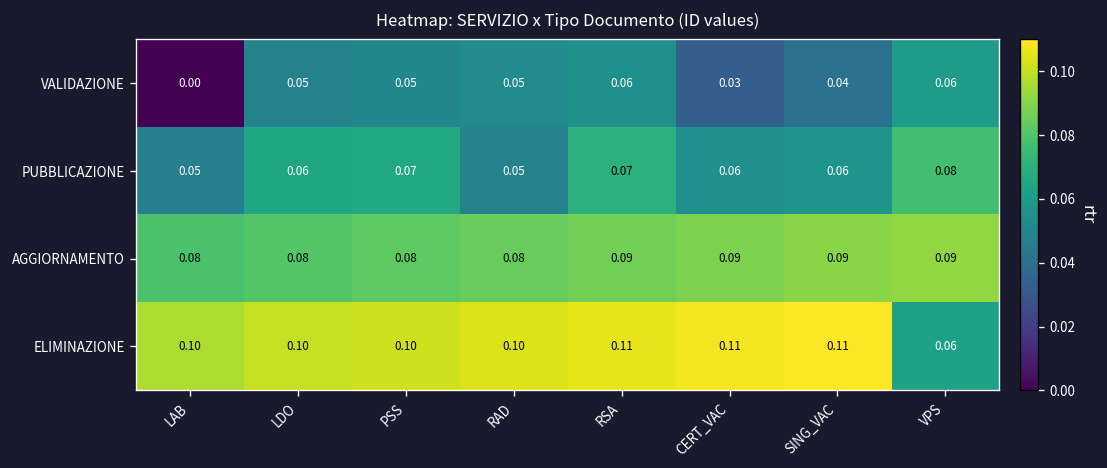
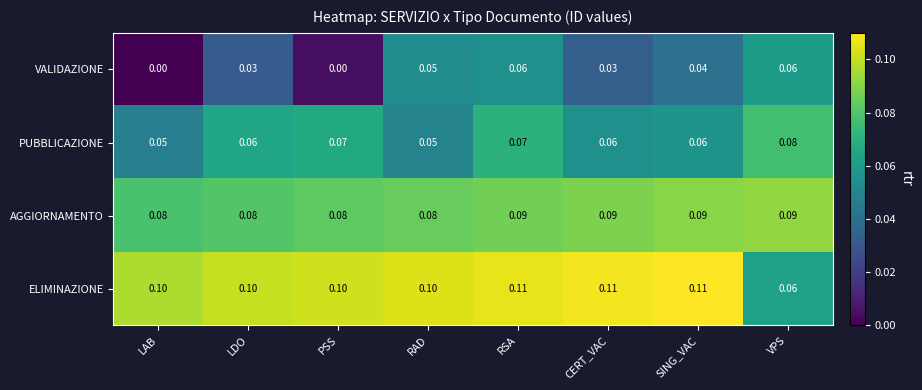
  {
    "VALIDAZIONE": {
      "LAB": 0.00,
-     "LDO": 0.05,
-     "PSS": 0.05,
+     "LDO": 0.03,
+     "PSS": 0.00,
      "RAD": 0.05,
      "RSA": 0.06,
      "CERT_VAC": 0.03,
      "SING_VAC": 0.04,
      "VPS": 0.06
    },
    "PUBBLICAZIONE": {
      "LAB": 0.05,
      "LDO": 0.06,
      "PSS": 0.07,
      "RAD": 0.05,
      "RSA": 0.07,
      "CERT_VAC": 0.06,
      "SING_VAC": 0.06,
      "VPS": 0.08
    },
    "AGGIORNAMENTO": {
      "LAB": 0.08,
      "LDO": 0.08,
      "PSS": 0.08,
      "RAD": 0.08,
      "RSA": 0.09,
      "CERT_VAC": 0.09,
      "SING_VAC": 0.09,
      "VPS": 0.09
    },
    "ELIMINAZIONE": {
      "LAB": 0.10,
      "LDO": 0.10,
      "PSS": 0.10,
      "RAD": 0.10,
      "RSA": 0.11,
      "CERT_VAC": 0.11,
      "SING_VAC": 0.11,
      "VPS": 0.06
    }
  }
